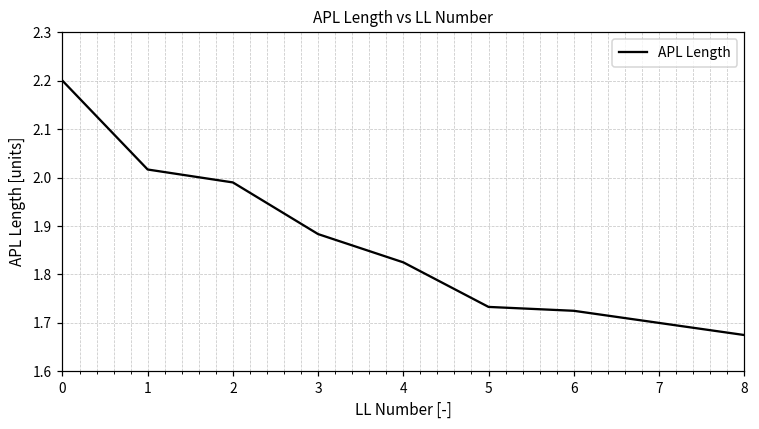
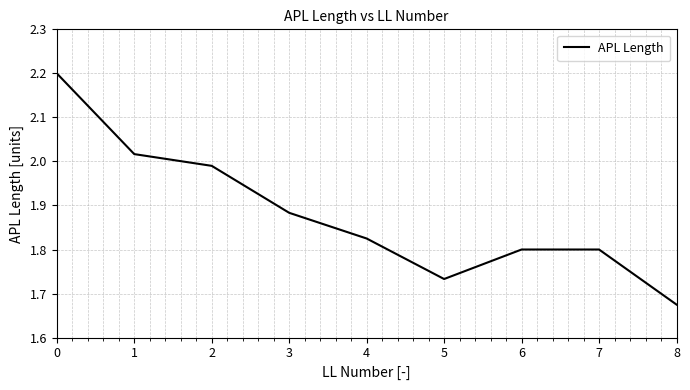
  {
    "0": 2.20,
    "1": 2.02,
    "2": 1.99,
    "3": 1.88,
    "4": 1.83,
    "5": 1.73,
-   "6": 1.73,
-   "7": 1.7,
+   "6": 1.80,
+   "7": 1.8,
    "8": 1.68
  }
